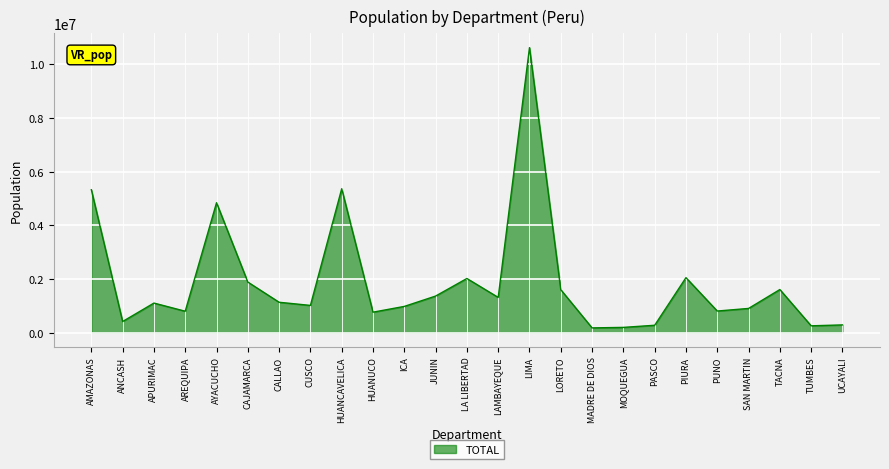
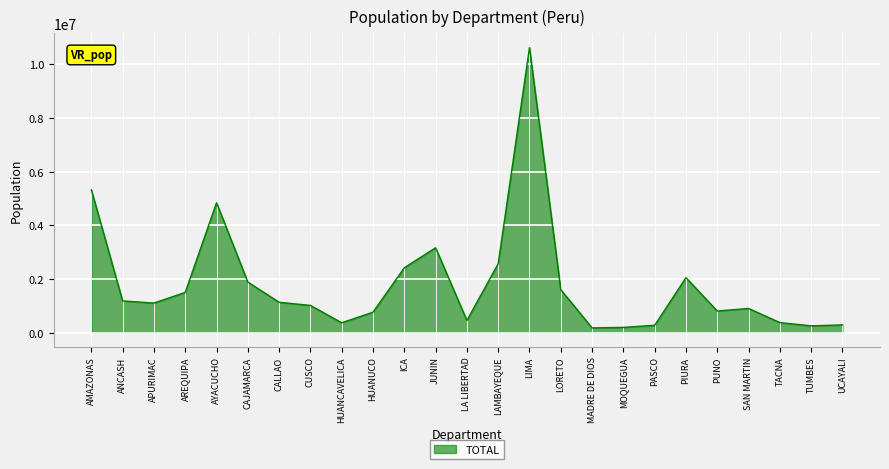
  {
    "AMAZONAS": 5300000,
-   "ANCASH": 400000,
+   "ANCASH": 1200000,
    "APURIMAC": 1100000,
-   "AREQUIPA": 800000,
+   "AREQUIPA": 1500000,
    "AYACUCHO": 4800000,
    "CAJAMARCA": 1900000,
    "CALLAO": 1100000,
    "CUSCO": 1000000,
-   "HUANCAVELICA": 5400000,
+   "HUANCAVELICA": 400000,
    "HUANUCO": 800000,
-   "ICA": 1000000,
-   "JUNIN": 1400000,
-   "LA LIBERTAD": 2000000,
-   "LAMBAYEQUE": 1300000,
+   "ICA": 2400000,
+   "JUNIN": 3200000,
+   "LA LIBERTAD": 500000,
+   "LAMBAYEQUE": 2600000,
    "LIMA": 10600000,
    "LORETO": 1600000,
    "MADRE DE DIOS": 200000,
    "MOQUEGUA": 200000,
    "PASCO": 300000,
    "PIURA": 2000000,
    "PUNO": 800000,
    "SAN MARTIN": 900000,
-   "TACNA": 1600000,
+   "TACNA": 400000,
    "TUMBES": 300000,
    "UCAYALI": 300000
  }
